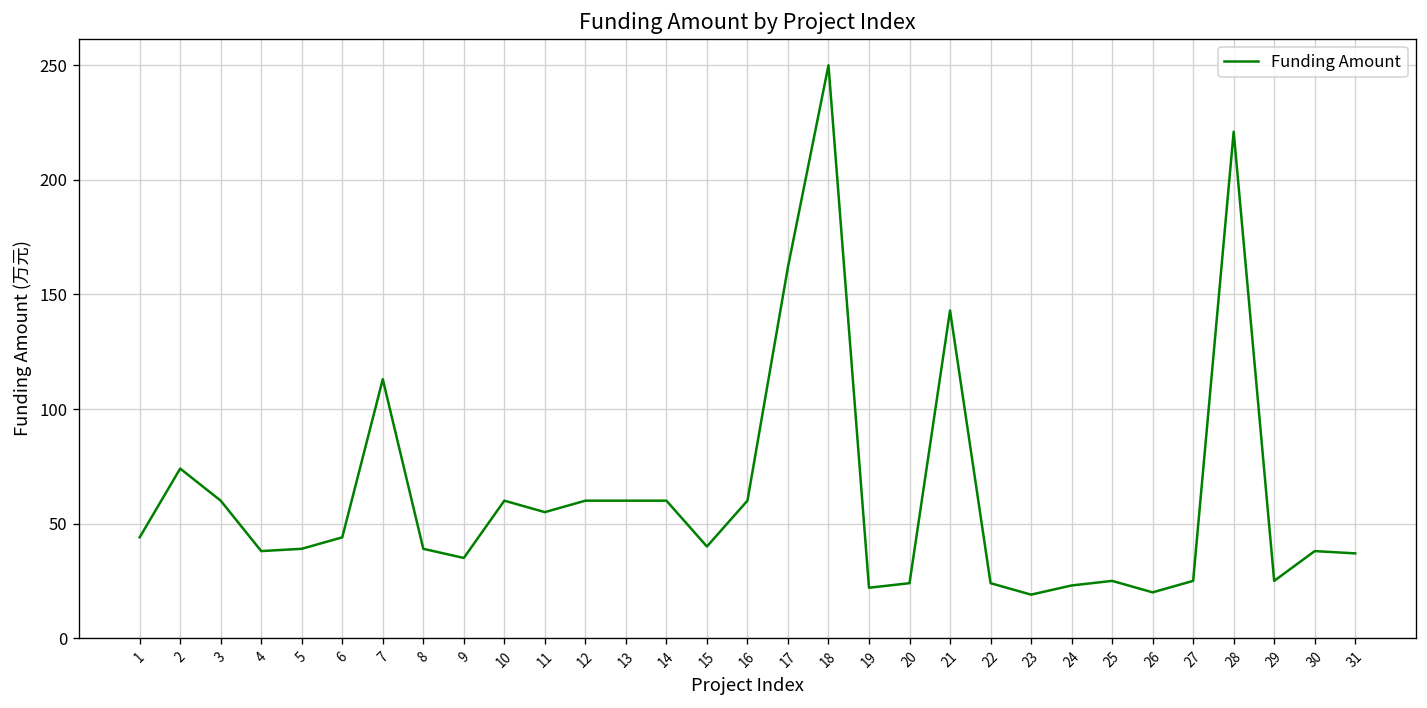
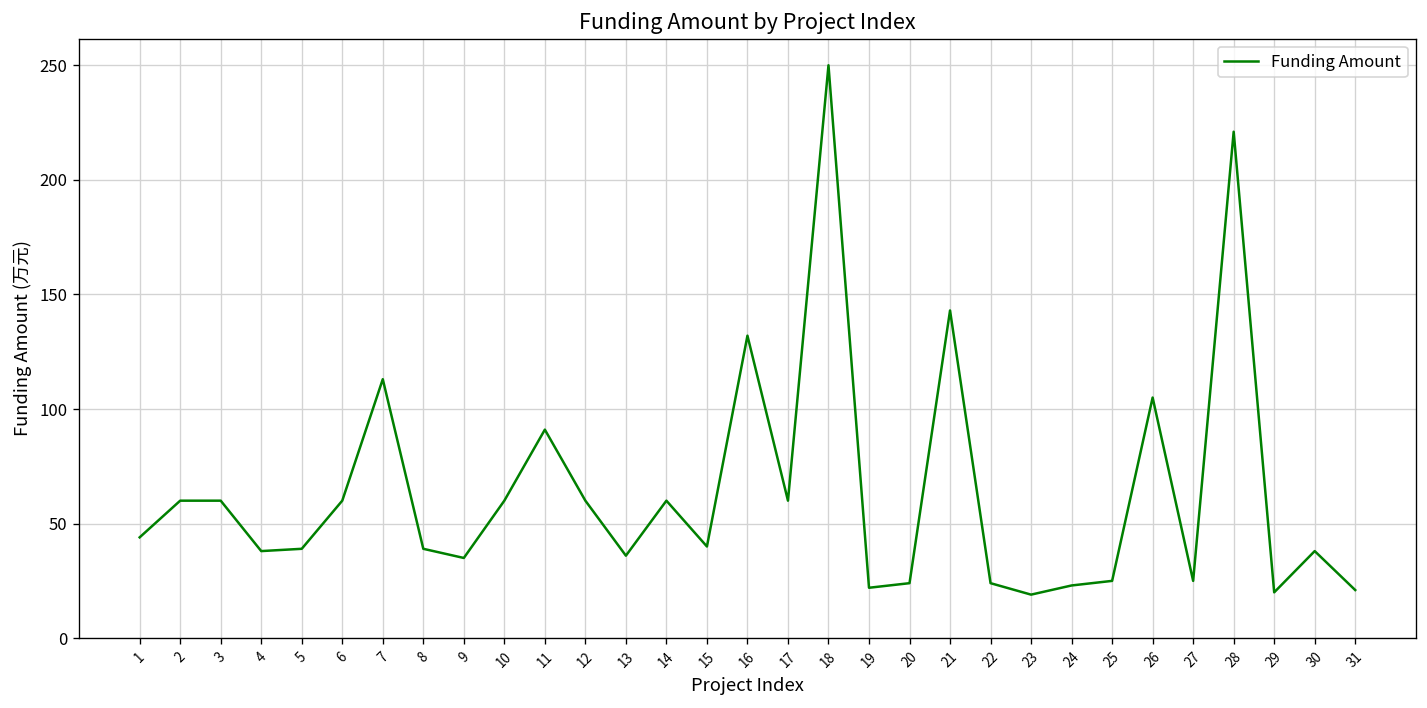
  {
    "1": 44,
-   "2": 74,
+   "2": 60,
    "3": 60,
    "4": 38,
    "5": 39,
-   "6": 44,
+   "6": 60,
    "7": 113,
    "8": 39,
    "9": 35,
    "10": 60,
-   "11": 55,
+   "11": 91,
    "12": 60,
-   "13": 60,
+   "13": 36,
    "14": 60,
    "15": 40,
-   "16": 60,
-   "17": 162,
+   "16": 132,
+   "17": 60,
    "18": 250,
    "19": 22,
    "20": 24,
    "21": 143,
    "22": 24,
    "23": 19,
    "24": 23,
    "25": 25,
-   "26": 20,
+   "26": 105,
    "27": 25,
    "28": 221,
-   "29": 25,
+   "29": 20,
    "30": 38,
-   "31": 37
+   "31": 21
  }
